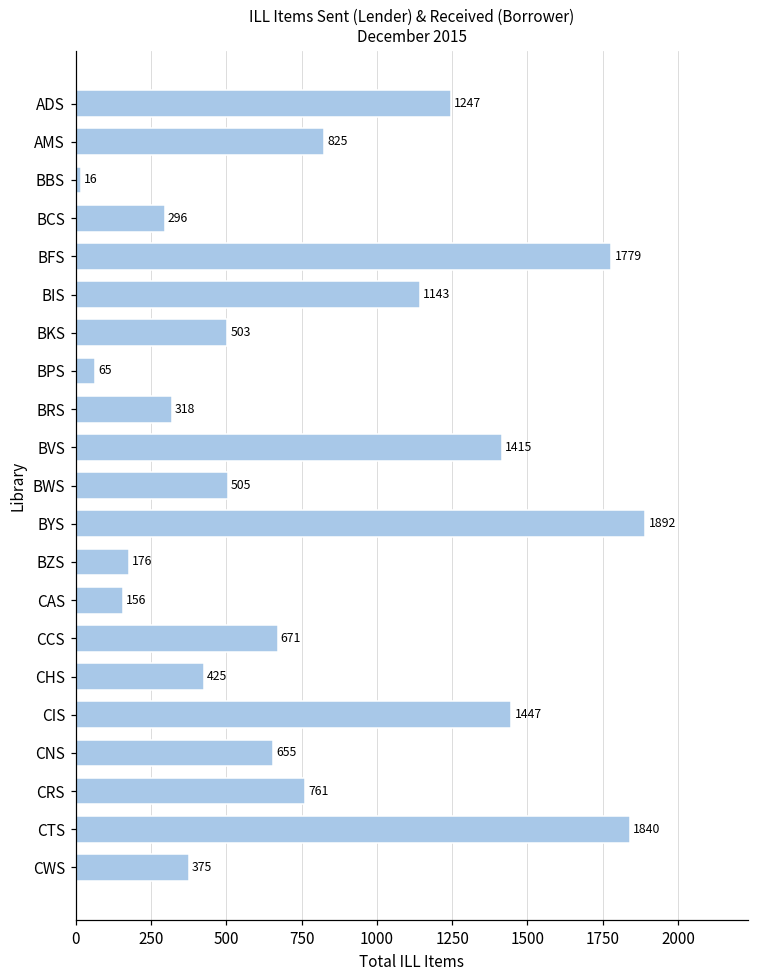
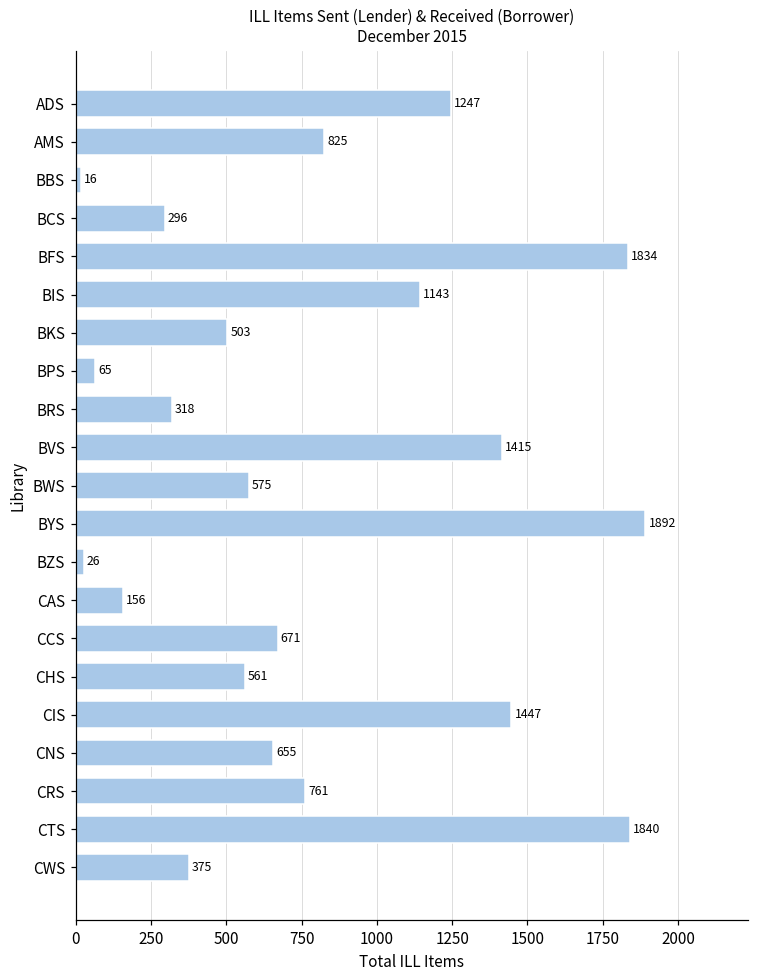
  {
    "ADS": 1247,
    "AMS": 825,
    "BBS": 16,
    "BCS": 296,
-   "BFS": 1779,
+   "BFS": 1834,
    "BIS": 1143,
    "BKS": 503,
    "BPS": 65,
    "BRS": 318,
    "BVS": 1415,
-   "BWS": 505,
+   "BWS": 575,
    "BYS": 1892,
-   "BZS": 176,
+   "BZS": 26,
    "CAS": 156,
    "CCS": 671,
-   "CHS": 425,
+   "CHS": 561,
    "CIS": 1447,
    "CNS": 655,
    "CRS": 761,
    "CTS": 1840,
    "CWS": 375
  }
